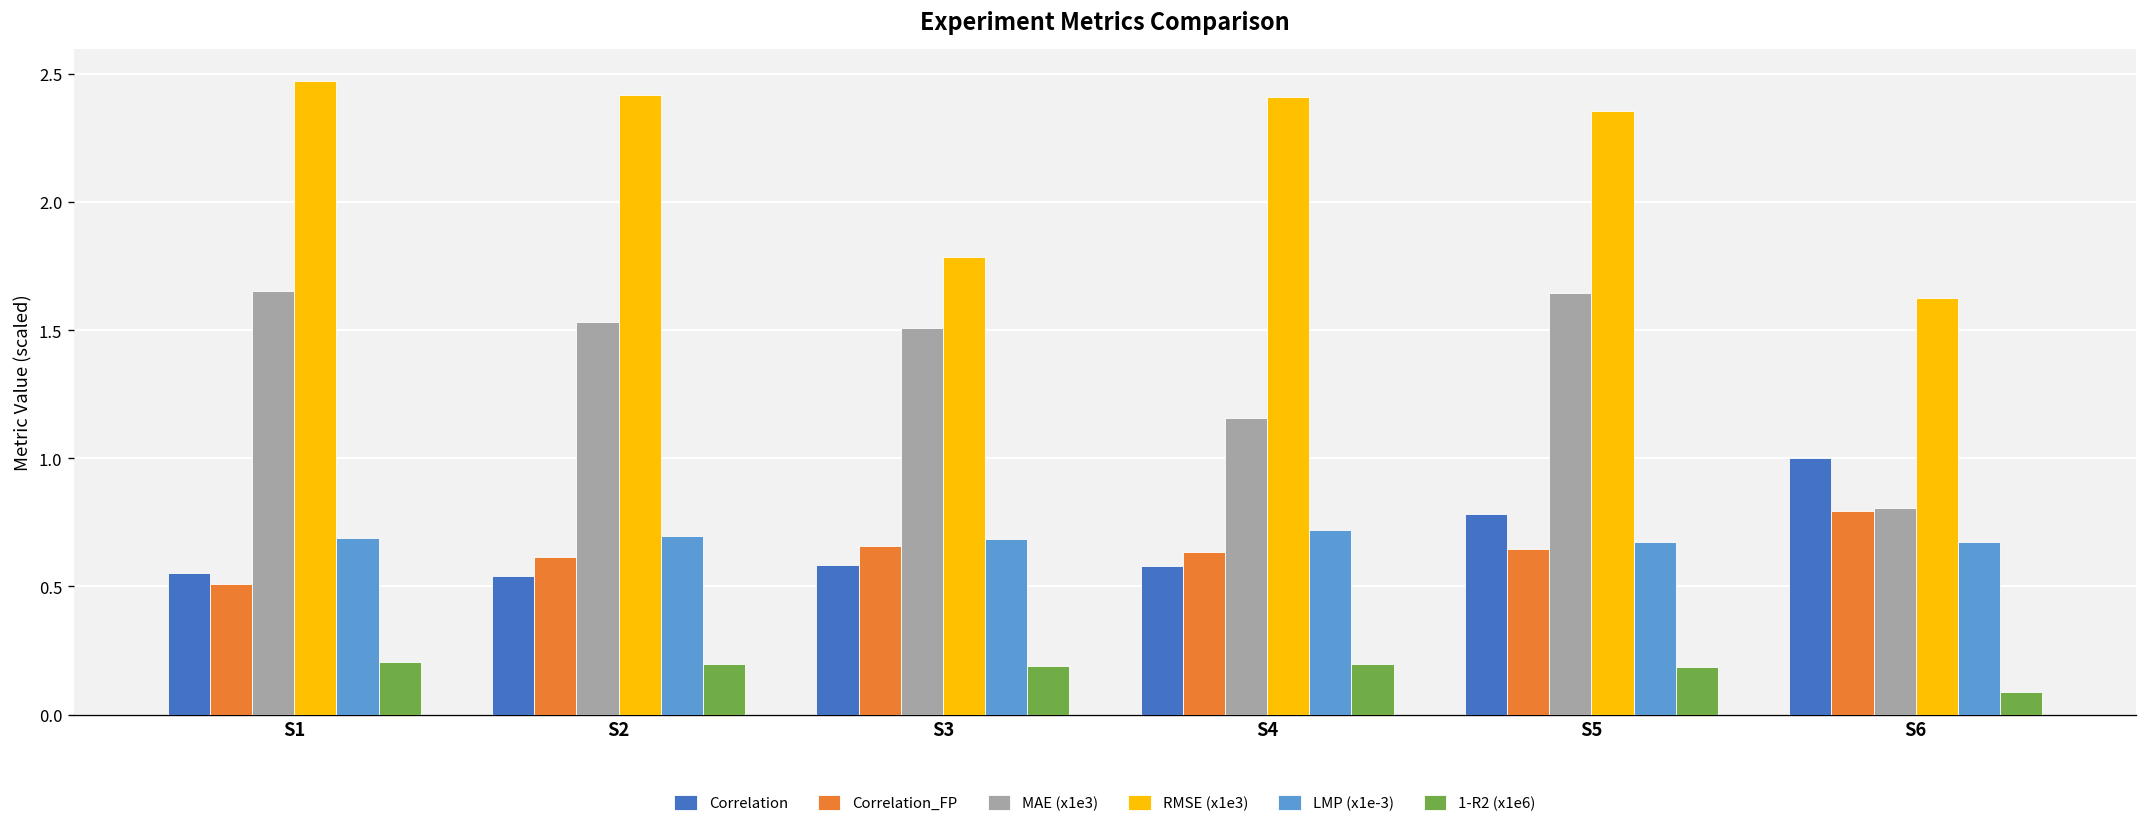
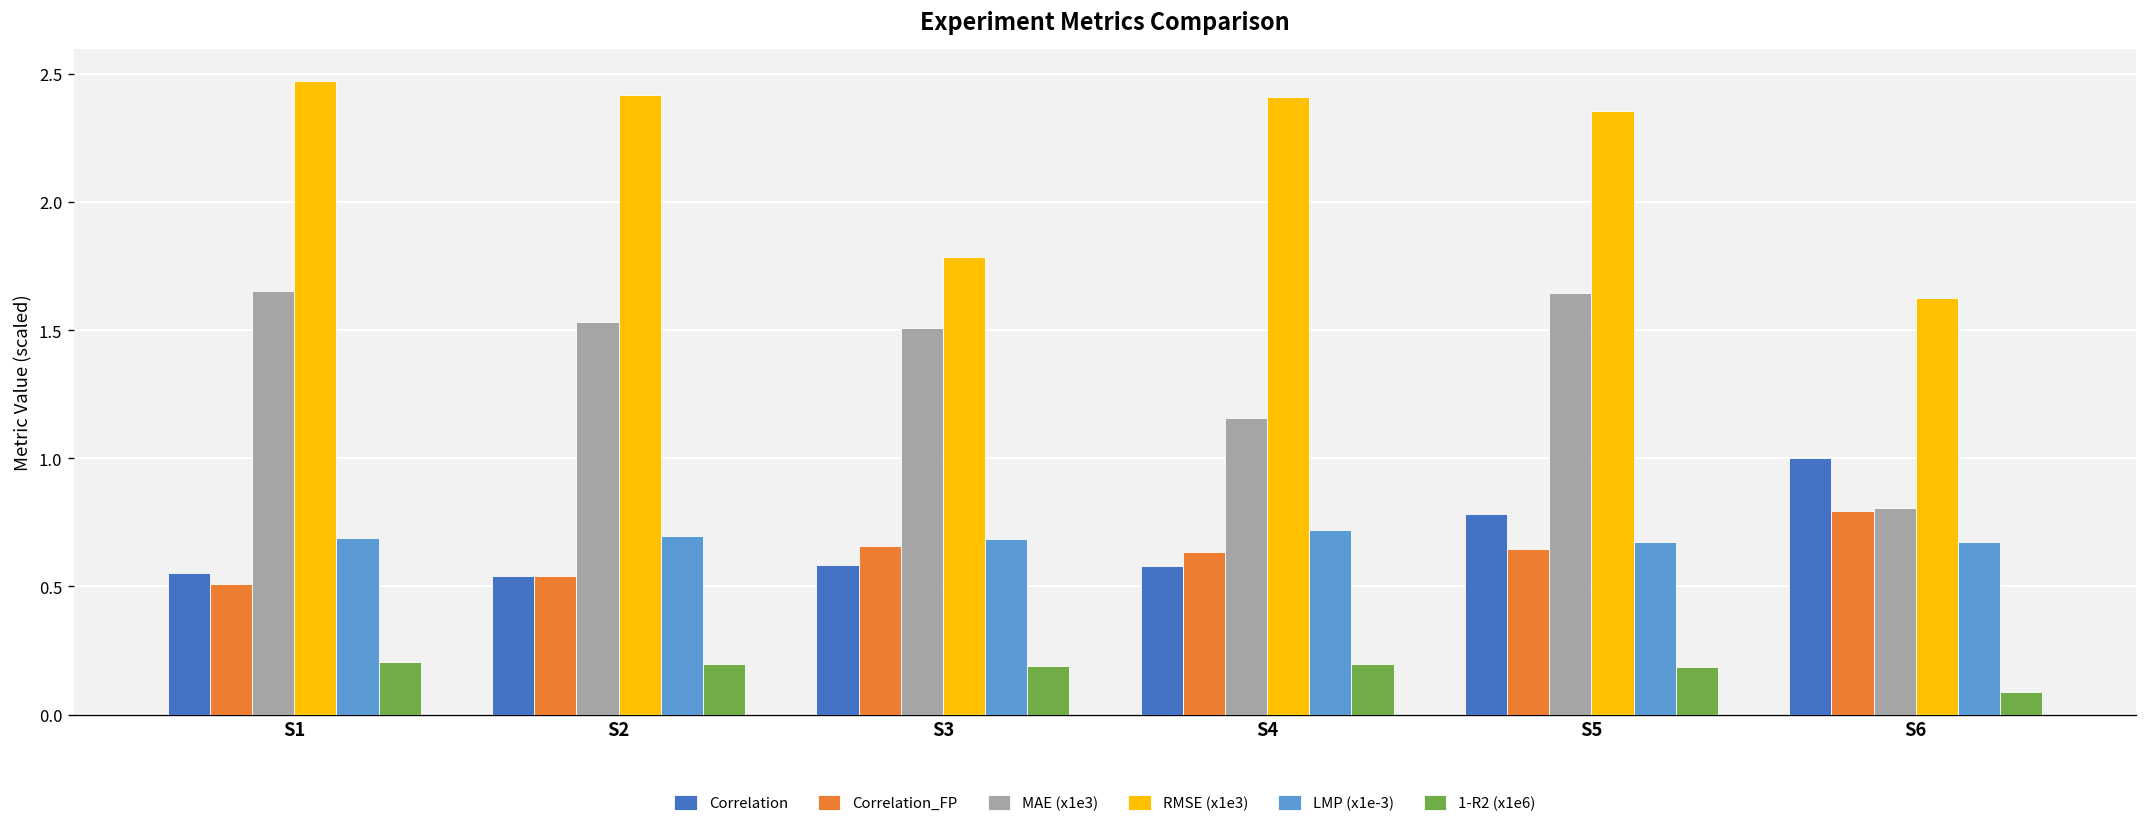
  {
    "Correlation_FP": {
      "S1": 0.51,
-     "S2": 0.62,
+     "S2": 0.54,
      "S3": 0.66,
      "S4": 0.63,
      "S5": 0.65,
      "S6": 0.80
    },
    "MAE (x1e3)": {
      "S1": 1.65,
      "S2": 1.53,
      "S3": 1.51,
      "S4": 1.16,
      "S5": 1.64,
      "S6": 0.81
    },
    "RMSE (x1e3)": {
      "S1": 2.47,
      "S2": 2.42,
      "S3": 1.78,
      "S4": 2.41,
      "S5": 2.35,
      "S6": 1.62
    },
    "1-R2 (x1e6)": {
      "S1": 0.21,
      "S2": 0.20,
      "S3": 0.19,
      "S4": 0.20,
      "S5": 0.19,
      "S6": 0.09
    }
  }
